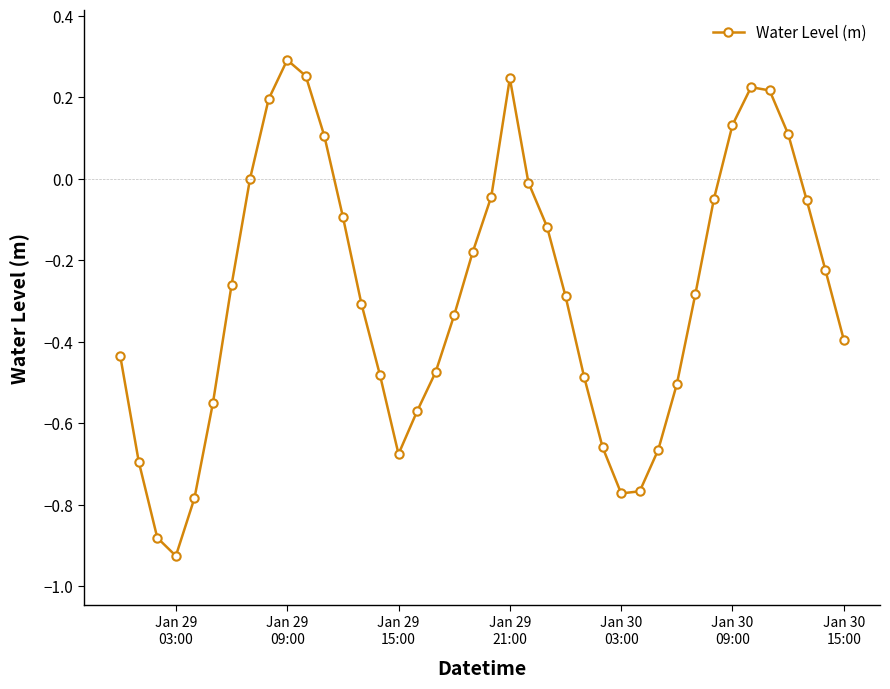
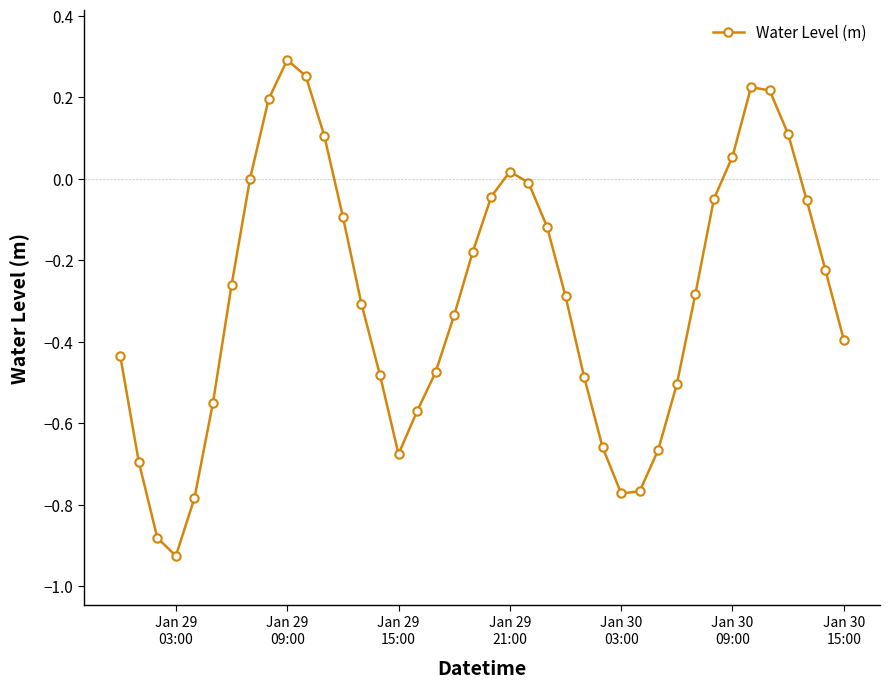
  {
    "Jan 29 03:00": -0.93,
    "Jan 29 09:00": 0.29,
    "Jan 29 15:00": -0.68,
-   "Jan 29 21:00": 0.25,
+   "Jan 29 21:00": 0.02,
    "Jan 30 03:00": -0.77,
-   "Jan 30 09:00": 0.13,
+   "Jan 30 09:00": 0.05,
    "Jan 30 15:00": -0.40
  }
